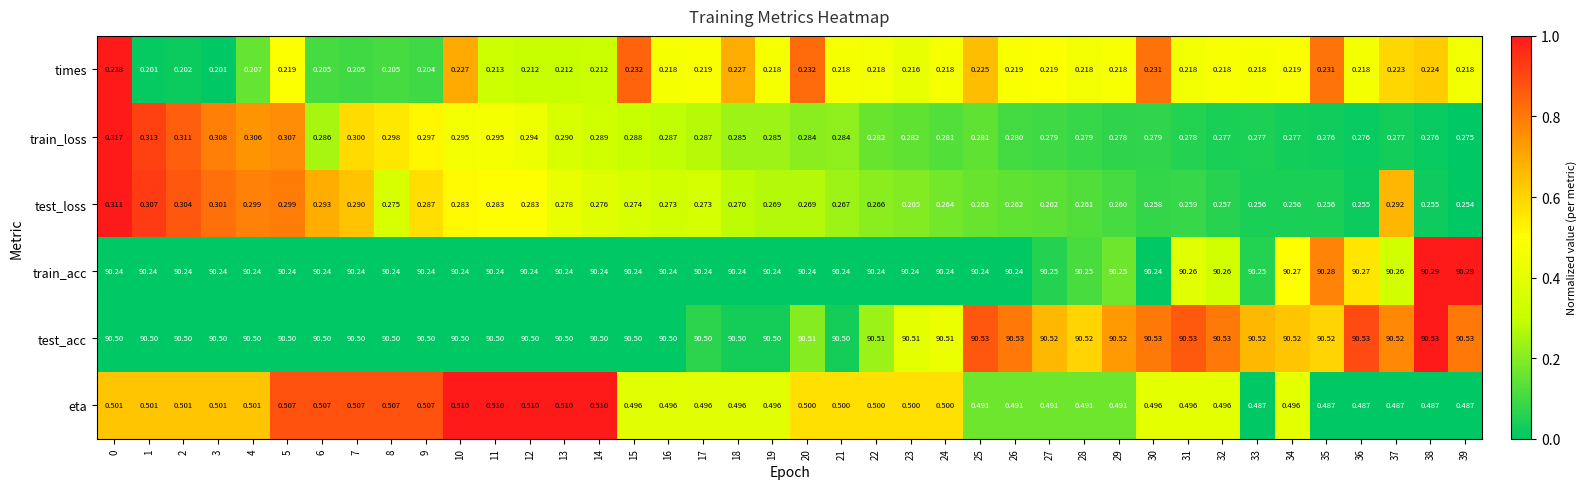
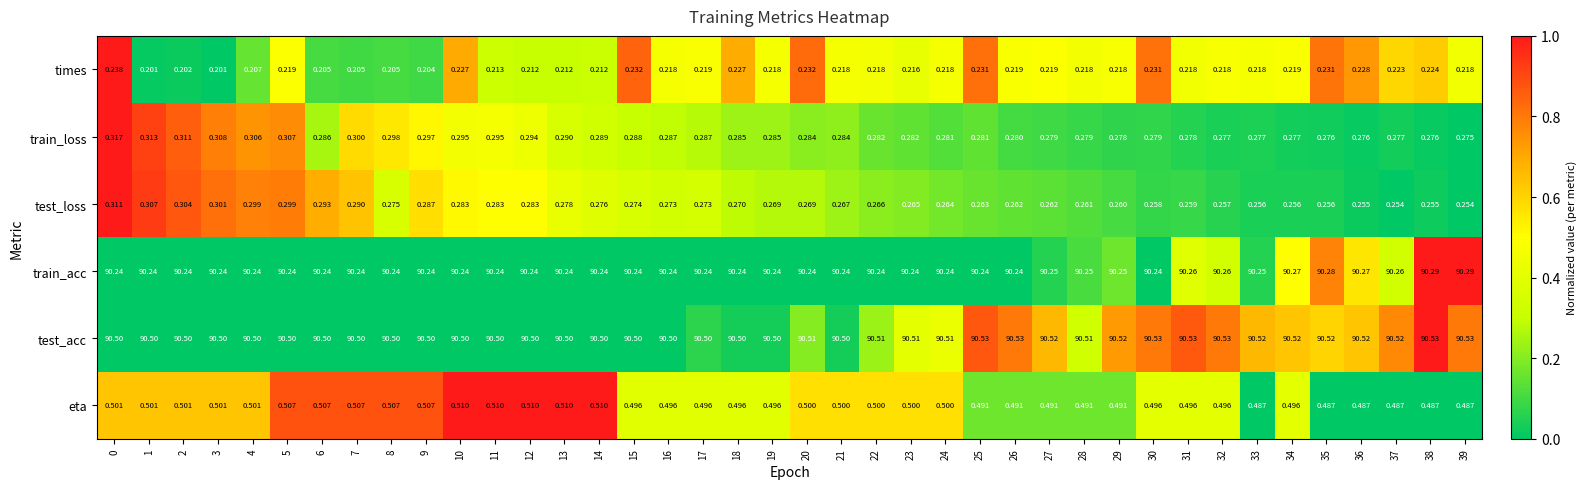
  {
    "times": {
      "0": 0.238,
      "1": 0.201,
      "2": 0.202,
      "3": 0.201,
      "4": 0.207,
      "5": 0.219,
      "6": 0.205,
      "7": 0.205,
      "8": 0.205,
      "9": 0.204,
      "10": 0.227,
      "11": 0.213,
      "12": 0.212,
      "13": 0.212,
      "14": 0.212,
      "15": 0.232,
      "16": 0.218,
      "17": 0.219,
      "18": 0.227,
      "19": 0.218,
      "20": 0.232,
      "21": 0.218,
      "22": 0.218,
      "23": 0.216,
      "24": 0.218,
-     "25": 0.225,
+     "25": 0.231,
      "26": 0.219,
      "27": 0.219,
      "28": 0.218,
      "29": 0.218,
      "30": 0.231,
      "31": 0.218,
      "32": 0.218,
      "33": 0.218,
      "34": 0.219,
      "35": 0.231,
-     "36": 0.218,
+     "36": 0.228,
      "37": 0.223,
      "38": 0.224,
      "39": 0.218
    },
    "test_loss": {
      "0": 0.311,
      "1": 0.307,
      "2": 0.304,
      "3": 0.301,
      "4": 0.299,
      "5": 0.299,
      "6": 0.293,
      "7": 0.290,
      "8": 0.275,
      "9": 0.287,
      "10": 0.283,
      "11": 0.283,
      "12": 0.283,
      "13": 0.278,
      "14": 0.276,
      "15": 0.274,
      "16": 0.273,
      "17": 0.273,
      "18": 0.270,
      "19": 0.269,
      "20": 0.269,
      "21": 0.267,
      "22": 0.266,
      "23": 0.265,
      "24": 0.264,
      "25": 0.263,
      "26": 0.262,
      "27": 0.262,
      "28": 0.261,
      "29": 0.260,
      "30": 0.258,
      "31": 0.259,
      "32": 0.257,
      "33": 0.256,
      "34": 0.256,
      "35": 0.256,
      "36": 0.255,
-     "37": 0.292,
+     "37": 0.254,
      "38": 0.255,
      "39": 0.254
    },
    "test_acc": {
      "0": 90.50,
      "1": 90.50,
      "2": 90.50,
      "3": 90.50,
      "4": 90.50,
      "5": 90.50,
      "6": 90.50,
      "7": 90.50,
      "8": 90.50,
      "9": 90.50,
      "10": 90.50,
      "11": 90.50,
      "12": 90.50,
      "13": 90.50,
      "14": 90.50,
      "15": 90.50,
      "16": 90.50,
      "17": 90.50,
      "18": 90.50,
      "19": 90.50,
      "20": 90.51,
      "21": 90.50,
      "22": 90.51,
      "23": 90.51,
      "24": 90.51,
      "25": 90.53,
      "26": 90.53,
      "27": 90.52,
-     "28": 90.52,
+     "28": 90.51,
      "29": 90.52,
      "30": 90.53,
      "31": 90.53,
      "32": 90.53,
      "33": 90.52,
      "34": 90.52,
      "35": 90.52,
-     "36": 90.53,
+     "36": 90.52,
      "37": 90.52,
      "38": 90.53,
      "39": 90.53
    }
  }
